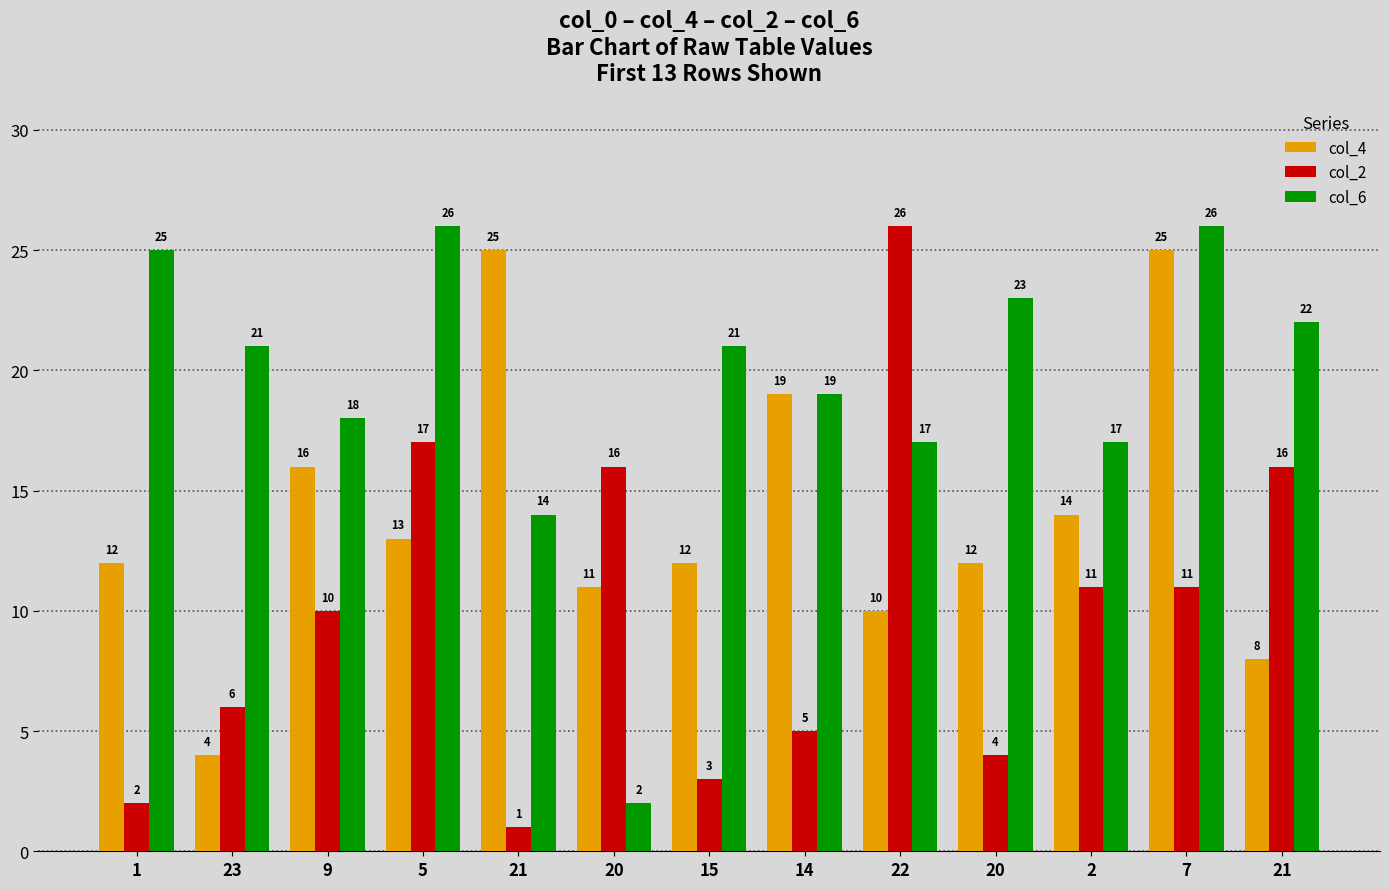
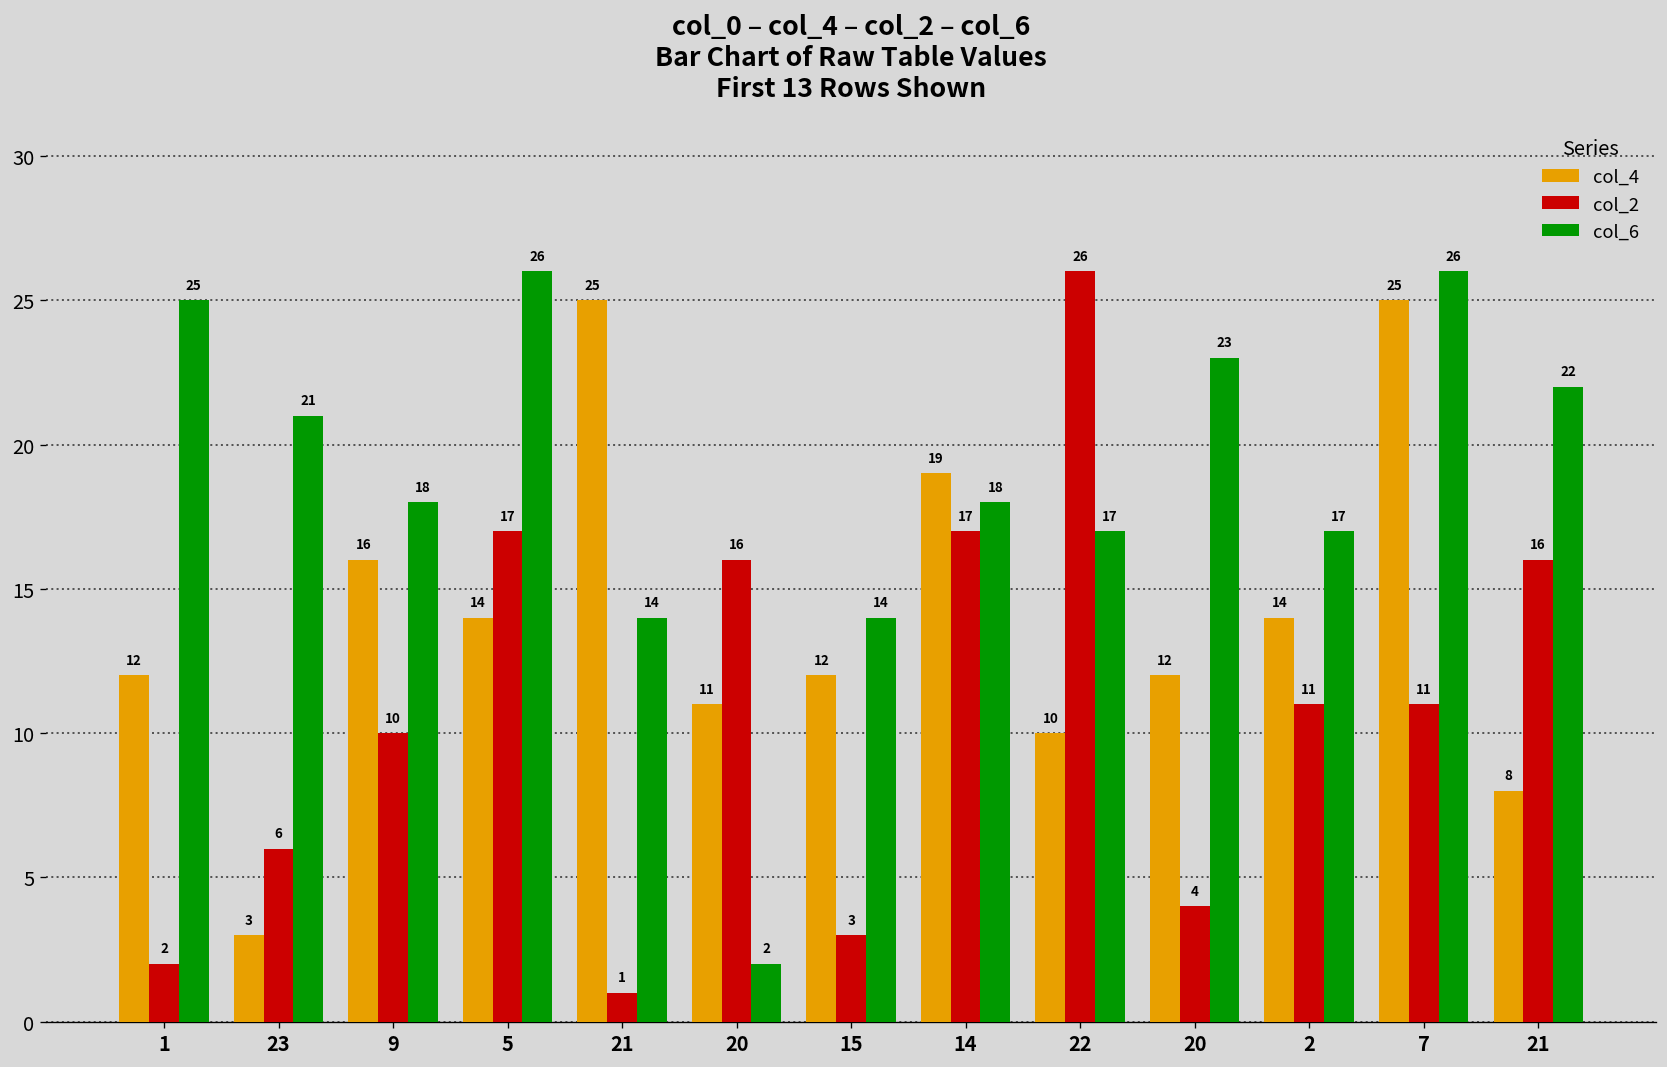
  {
    "col_4": {
      "1": 12,
-     "23": 4,
+     "23": 3,
      "9": 16,
-     "5": 13,
+     "5": 14,
      "15": 12,
      "14": 19,
      "22": 10,
      "2": 14,
      "7": 25
    },
    "col_2": {
      "1": 2,
      "23": 6,
      "9": 10,
      "5": 17,
      "15": 3,
-     "14": 5,
+     "14": 17,
      "22": 26,
      "2": 11,
      "7": 11
    },
    "col_6": {
      "1": 25,
      "23": 21,
      "9": 18,
      "5": 26,
-     "15": 21,
-     "14": 19,
+     "15": 14,
+     "14": 18,
      "22": 17,
      "2": 17,
      "7": 26
    }
  }
